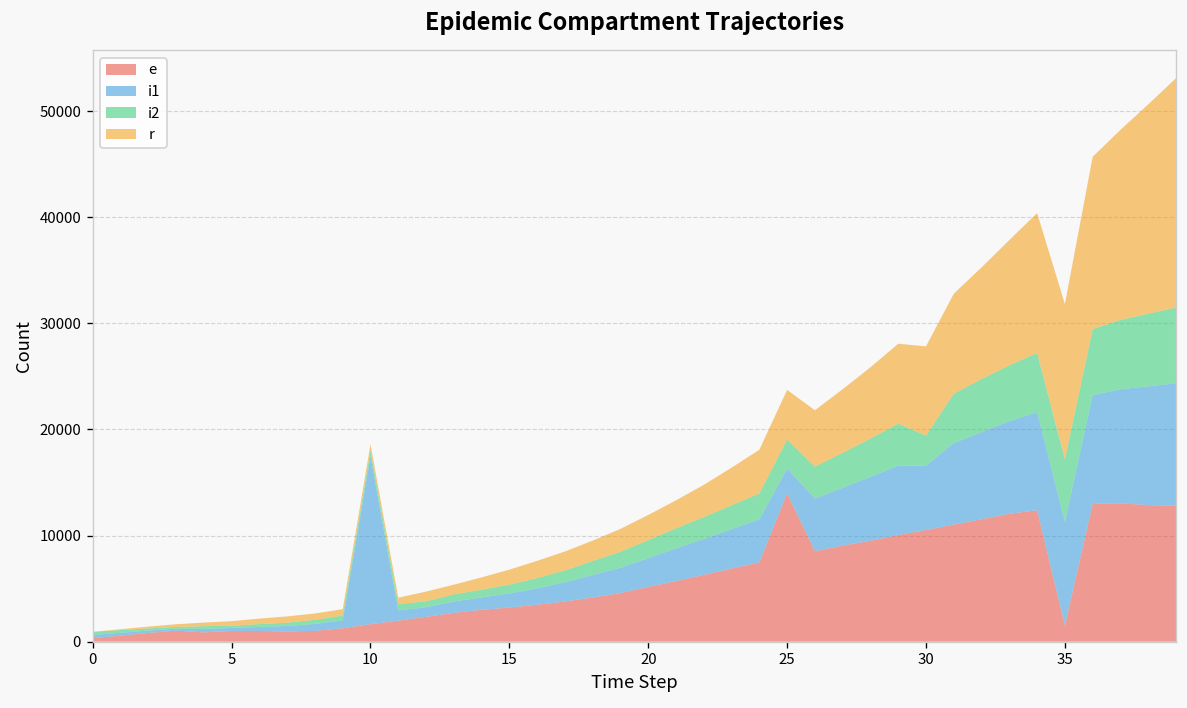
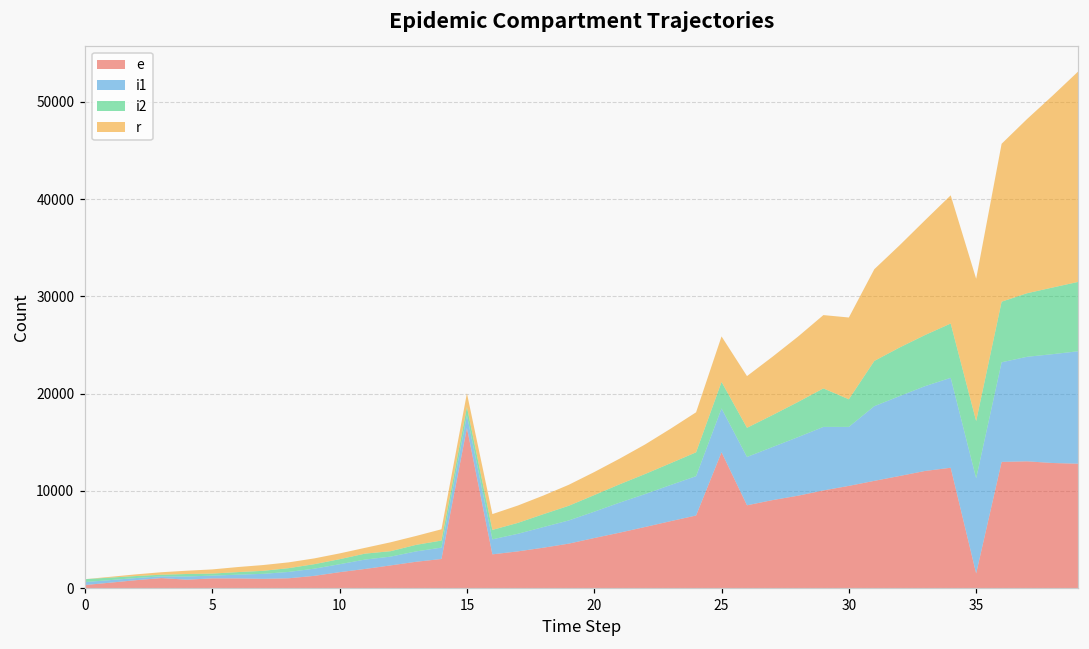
  {
    "e": {
      "0": 0,
      "10": 2000,
-     "15": 3000,
+     "15": 16000,
      "20": 5000,
      "25": 14000,
      "30": 11000,
      "35": 2000
    },
    "i1": {
      "0": 0,
-     "10": 16000,
+     "10": 1000,
      "15": 1000,
      "20": 3000,
-     "25": 2000,
+     "25": 5000,
      "30": 6000,
      "35": 10000
    },
    "i2": {
      "10": 1000,
      "15": 1000,
      "20": 2000,
      "25": 3000,
      "30": 3000,
      "35": 6000
    },
    "r": {
      "5": 0,
      "10": 1000,
      "15": 1000,
      "20": 2000,
      "25": 5000,
      "30": 8000,
      "35": 15000
    }
  }
